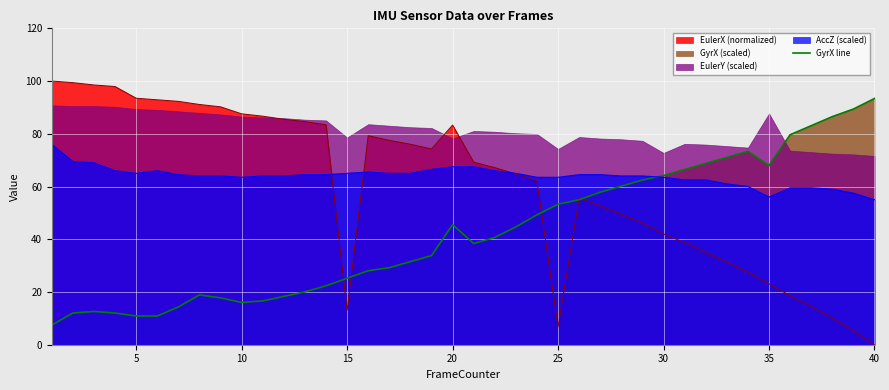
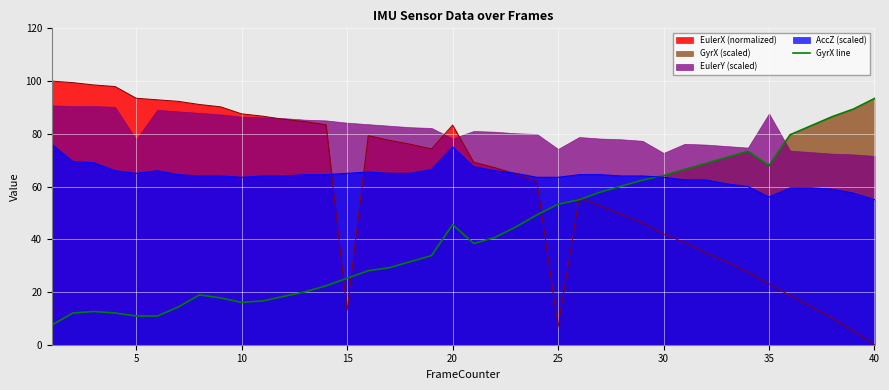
  {
    "EulerX (normalized)": {
      "5": 93,
      "10": 88,
      "15": 13,
      "20": 83,
      "25": 7,
      "30": 42,
      "35": 23,
      "40": 0
    },
    "GyrX (scaled)": {
      "5": 11,
      "10": 16,
      "15": 25,
      "20": 46,
      "25": 53,
      "35": 68,
      "40": 93
    },
    "EulerY (scaled)": {
-     "5": 89,
+     "5": 78,
      "10": 87,
-     "15": 79,
+     "15": 84,
      "20": 78,
      "25": 74,
      "30": 73,
      "35": 88,
      "40": 72
    },
    "AccZ (scaled)": {
      "5": 65,
      "10": 64,
      "15": 65,
-     "20": 68,
+     "20": 75,
      "25": 64,
      "35": 56,
      "40": 55
    }
  }
